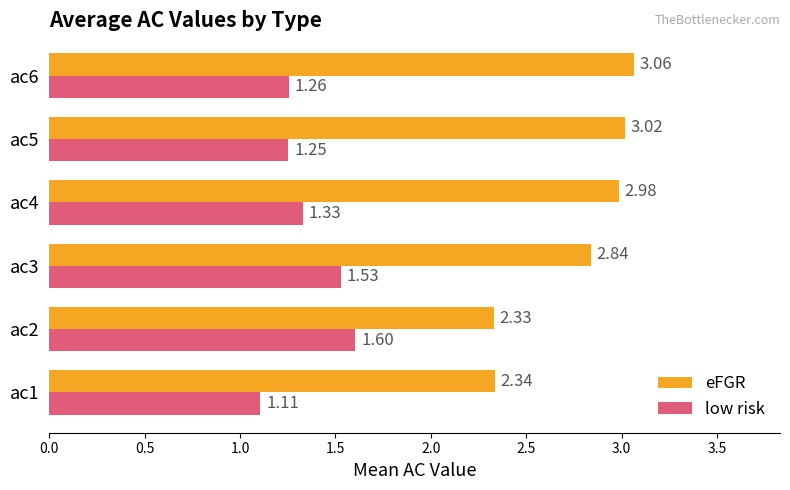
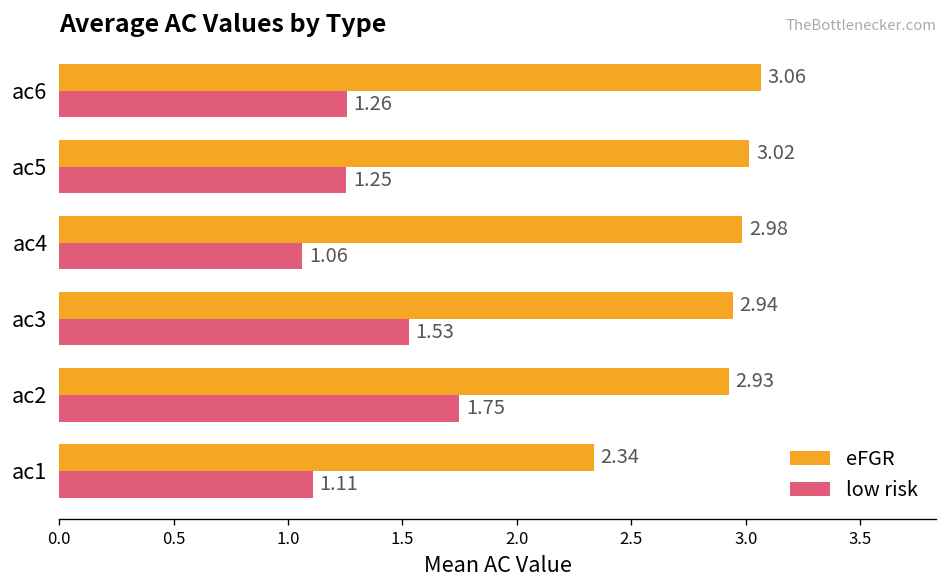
  {
    "eFGR": {
      "ac6": 3.06,
      "ac5": 3.02,
      "ac4": 2.98,
-     "ac3": 2.84,
-     "ac2": 2.33,
+     "ac3": 2.94,
+     "ac2": 2.93,
      "ac1": 2.34
    },
    "low risk": {
      "ac6": 1.26,
      "ac5": 1.25,
-     "ac4": 1.33,
+     "ac4": 1.06,
      "ac3": 1.53,
-     "ac2": 1.60,
+     "ac2": 1.75,
      "ac1": 1.11
    }
  }
